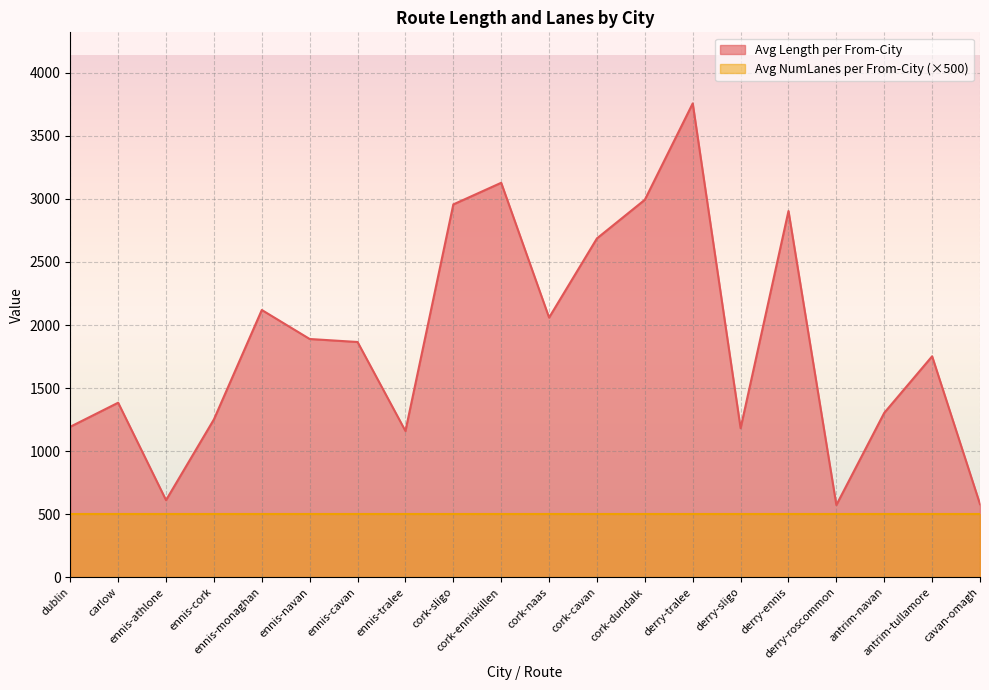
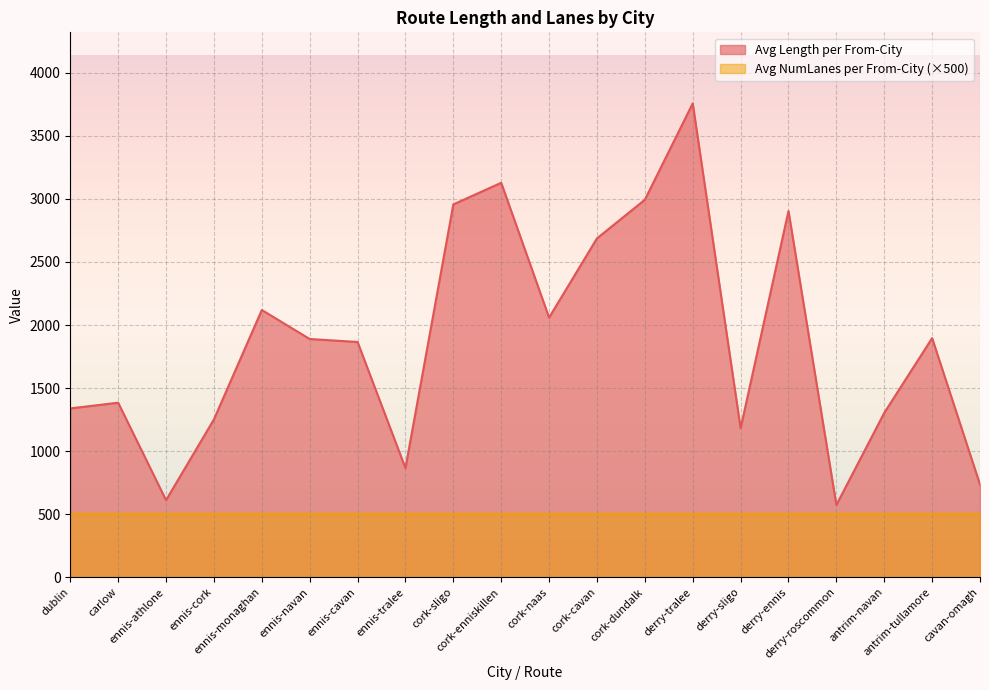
  {
    "Avg Length per From-City": {
-     "dublin": 1190,
+     "dublin": 1340,
      "carlow": 1380,
      "ennis-athlone": 610,
      "ennis-cork": 1250,
      "ennis-monaghan": 2120,
      "ennis-navan": 1890,
      "ennis-cavan": 1870,
-     "ennis-tralee": 1160,
+     "ennis-tralee": 870,
      "cork-sligo": 2960,
      "cork-enniskillen": 3130,
      "cork-naas": 2060,
      "cork-cavan": 2690,
      "cork-dundalk": 2990,
      "derry-tralee": 3760,
      "derry-sligo": 1180,
      "derry-ennis": 2900,
      "derry-roscommon": 570,
      "antrim-navan": 1300,
-     "antrim-tullamore": 1750,
-     "cavan-omagh": 580
+     "antrim-tullamore": 1900,
+     "cavan-omagh": 730
    },
    "Avg NumLanes per From-City (×500)": {
      "dublin": 500,
      "carlow": 500,
      "ennis-athlone": 500,
      "ennis-cork": 500,
      "ennis-monaghan": 500,
      "ennis-navan": 500,
      "ennis-cavan": 500,
      "ennis-tralee": 500,
      "cork-sligo": 500,
      "cork-enniskillen": 500,
      "cork-naas": 500,
      "cork-cavan": 500,
      "cork-dundalk": 500,
      "derry-tralee": 500,
      "derry-sligo": 500,
      "derry-ennis": 500,
      "derry-roscommon": 500,
      "antrim-navan": 500,
      "antrim-tullamore": 500,
      "cavan-omagh": 500
    }
  }
